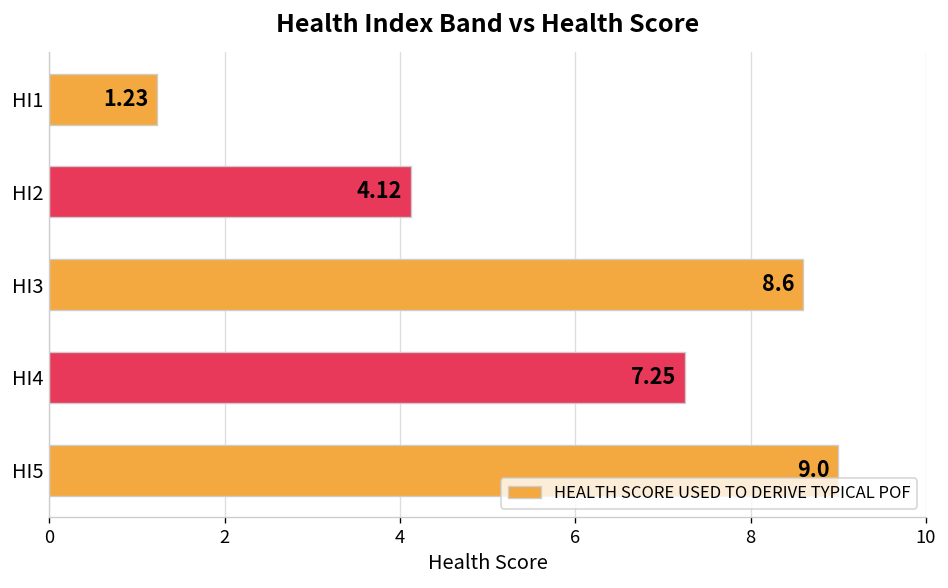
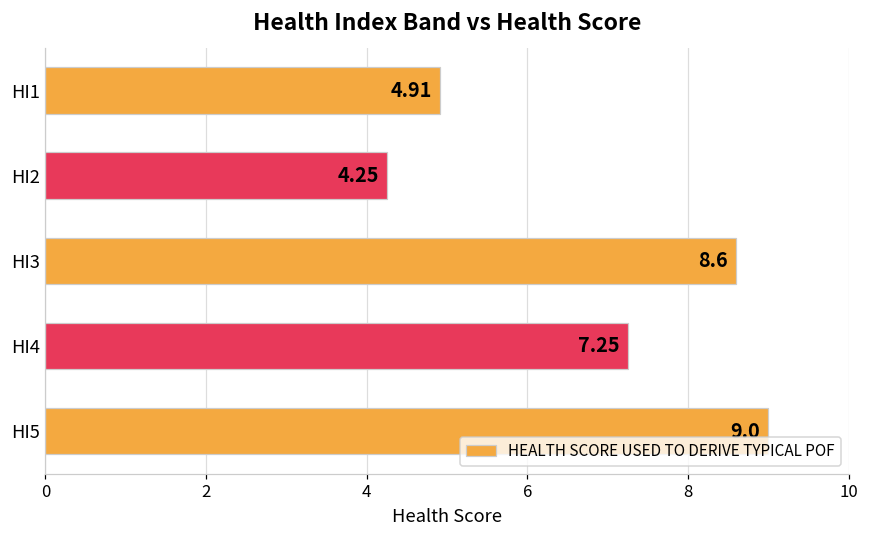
  {
-   "HI1": 1.23,
-   "HI2": 4.12,
+   "HI1": 4.91,
+   "HI2": 4.25,
    "HI3": 8.6,
    "HI4": 7.25
  }
